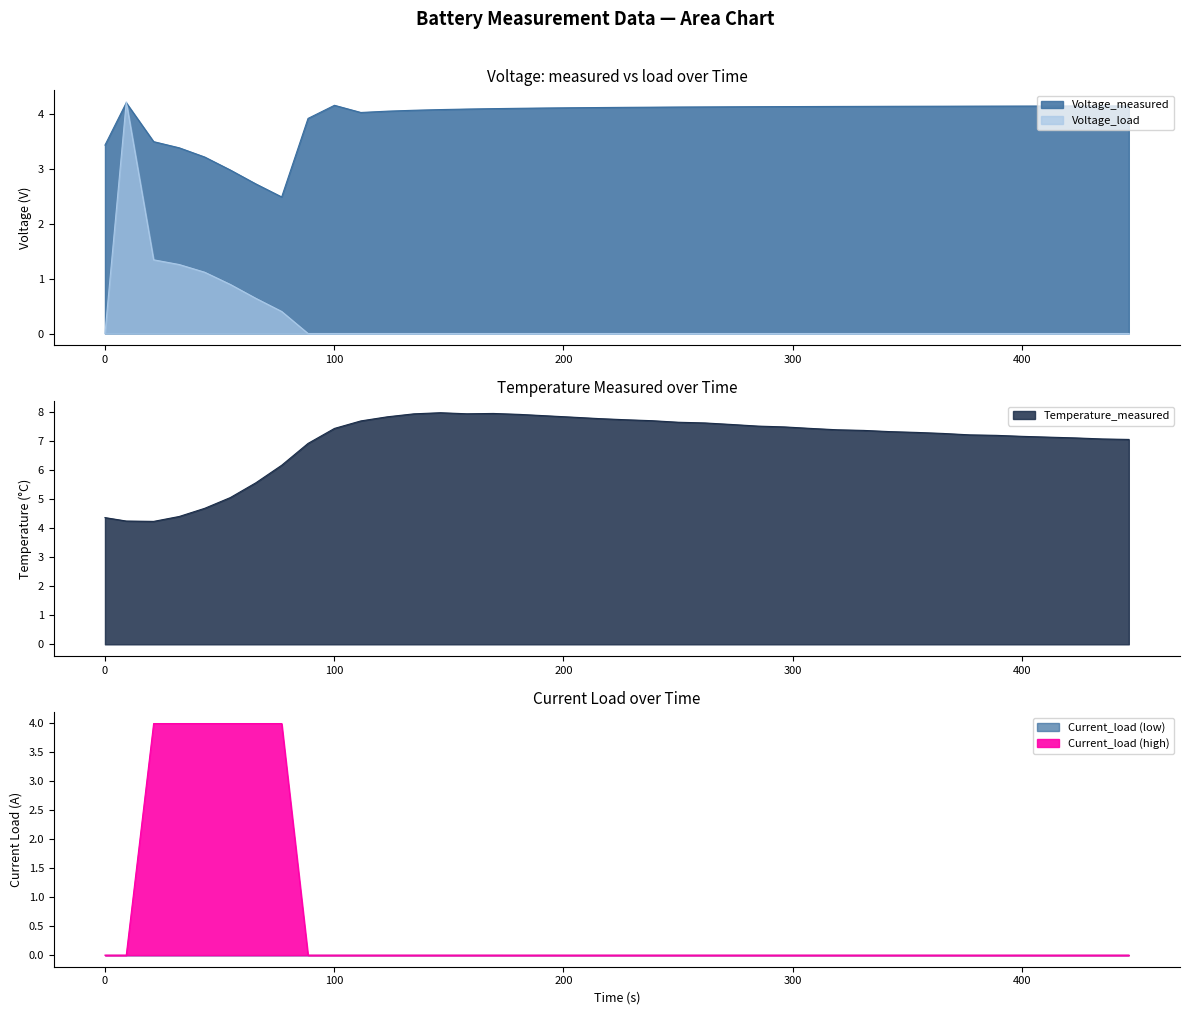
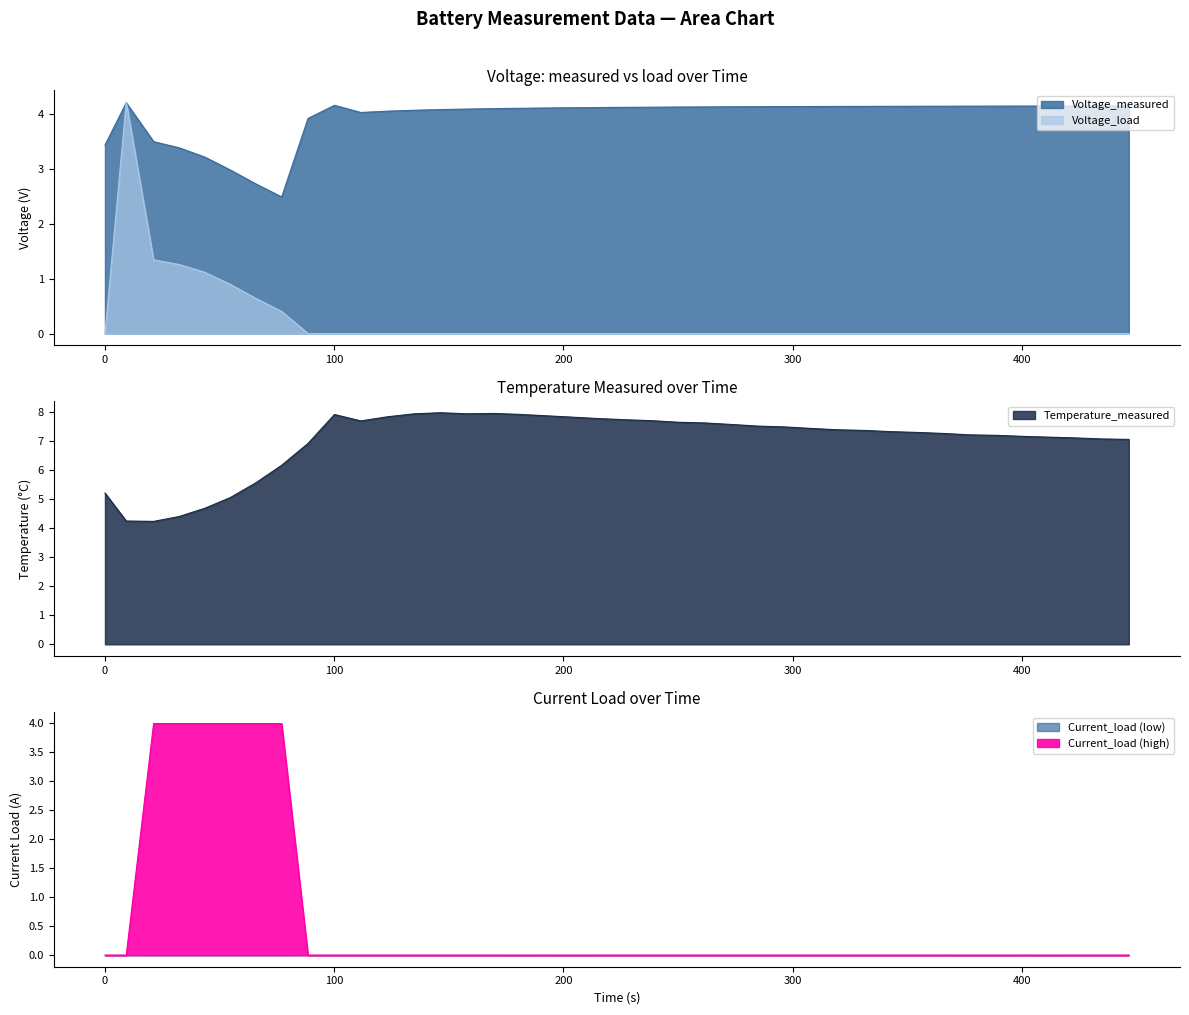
  {
    "Voltage: measured vs load over Time": {
      "Voltage_measured": {
        "0": 3.4,
        "100": 4.2
      },
      "Voltage_load": {
        "0": 0.0,
        "100": 0.0
      }
    },
    "Temperature Measured over Time": {
-     "0": 4.4,
-     "100": 7.4
+     "0": 5.2,
+     "100": 7.9
    }
  }
